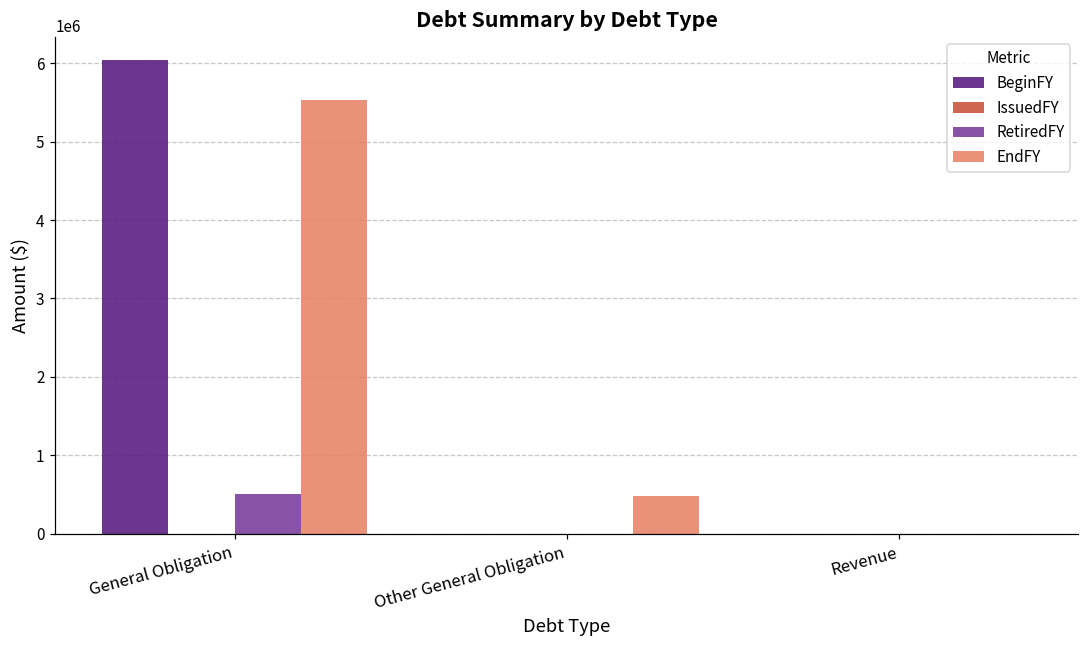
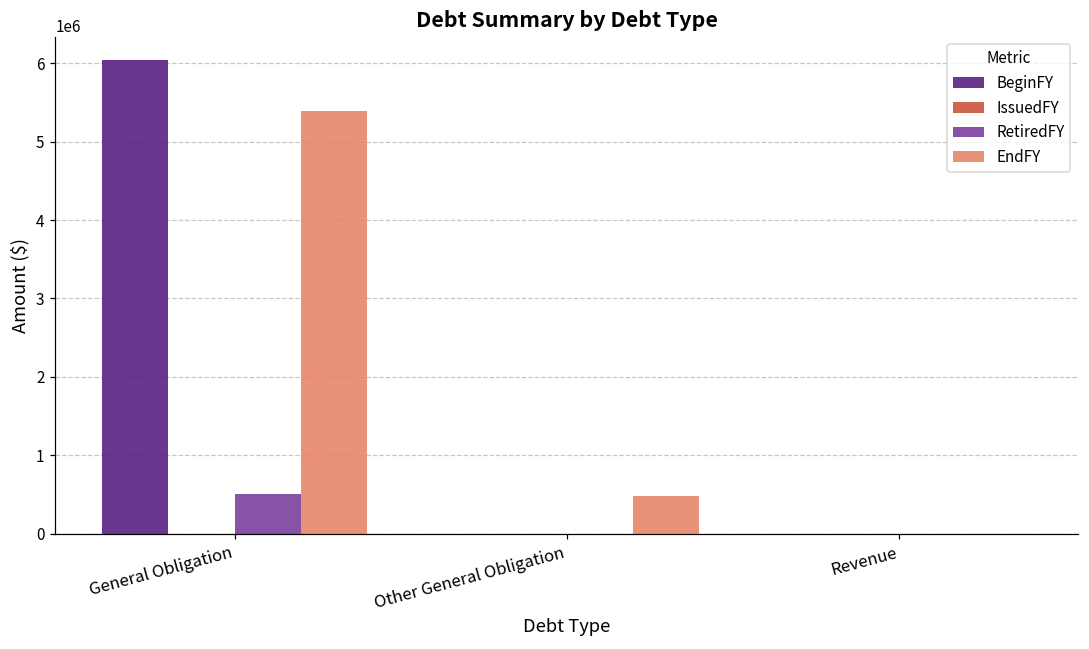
  {
    "IssuedFY": {
      "General Obligation": 0,
      "Other General Obligation": 0,
      "Revenue": 0
    },
    "EndFY": {
-     "General Obligation": 5500000,
+     "General Obligation": 5400000,
      "Other General Obligation": 500000,
      "Revenue": 0
    }
  }
